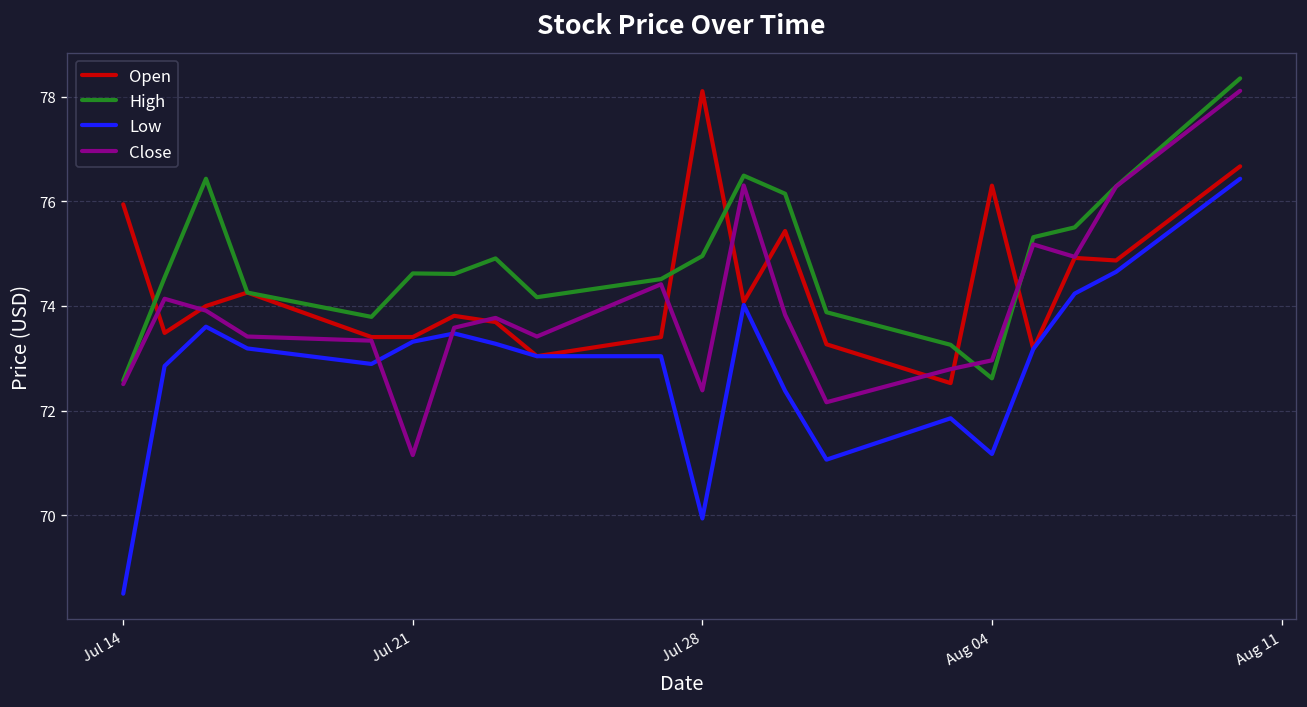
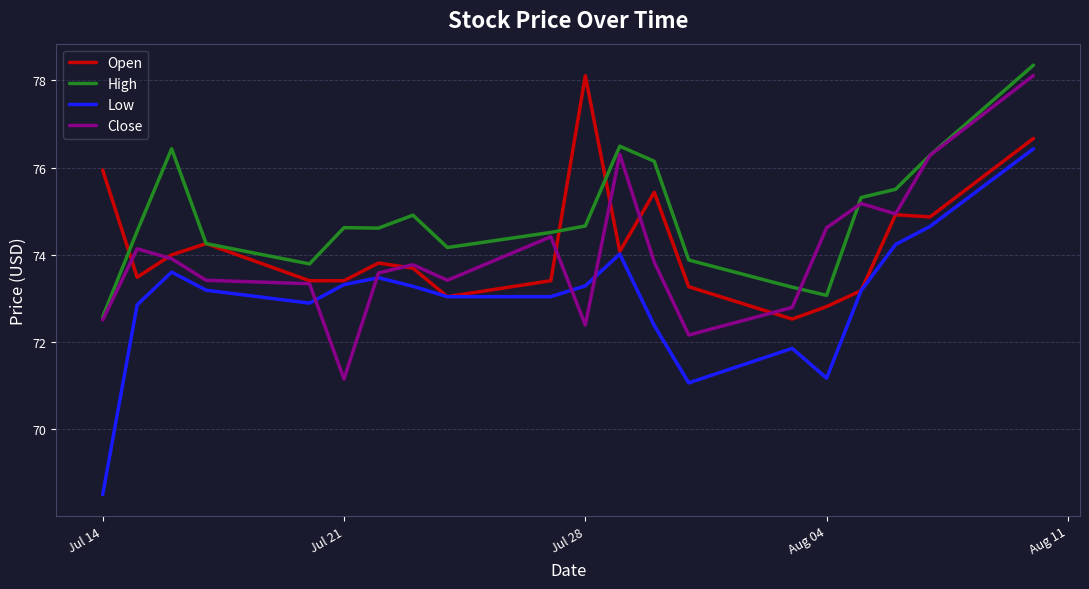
  {
    "Open": {
      "Jul 14": 75.9,
      "Jul 21": 73.4,
      "Jul 28": 78.1,
-     "Aug 04": 76.3
+     "Aug 04": 72.8
    },
    "High": {
      "Jul 14": 72.6,
      "Jul 21": 74.6,
-     "Jul 28": 75.0,
-     "Aug 04": 72.6
+     "Jul 28": 74.7,
+     "Aug 04": 73.1
    },
    "Low": {
      "Jul 14": 68.5,
      "Jul 21": 73.3,
-     "Jul 28": 69.9,
+     "Jul 28": 73.3,
      "Aug 04": 71.2
    },
    "Close": {
      "Jul 14": 72.5,
      "Jul 21": 71.2,
      "Jul 28": 72.4,
-     "Aug 04": 73.0
+     "Aug 04": 74.6
    }
  }
